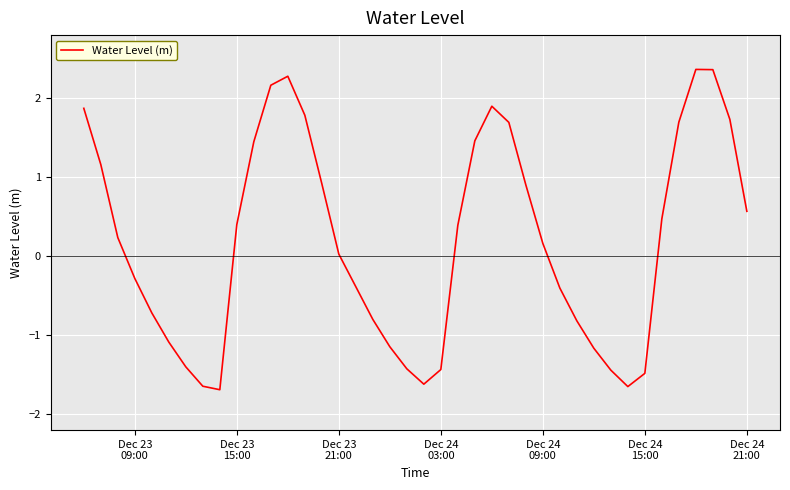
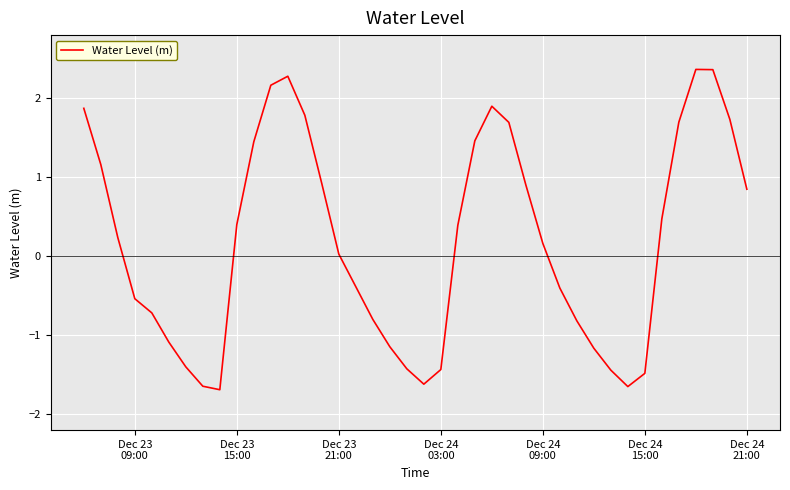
  {
-   "Dec 23 09:00": -0.3,
+   "Dec 23 09:00": -0.5,
    "Dec 23 15:00": 0.4,
    "Dec 23 21:00": 0.0,
    "Dec 24 03:00": -1.4,
    "Dec 24 09:00": 0.2,
    "Dec 24 15:00": -1.5,
-   "Dec 24 21:00": 0.6
+   "Dec 24 21:00": 0.8
  }
